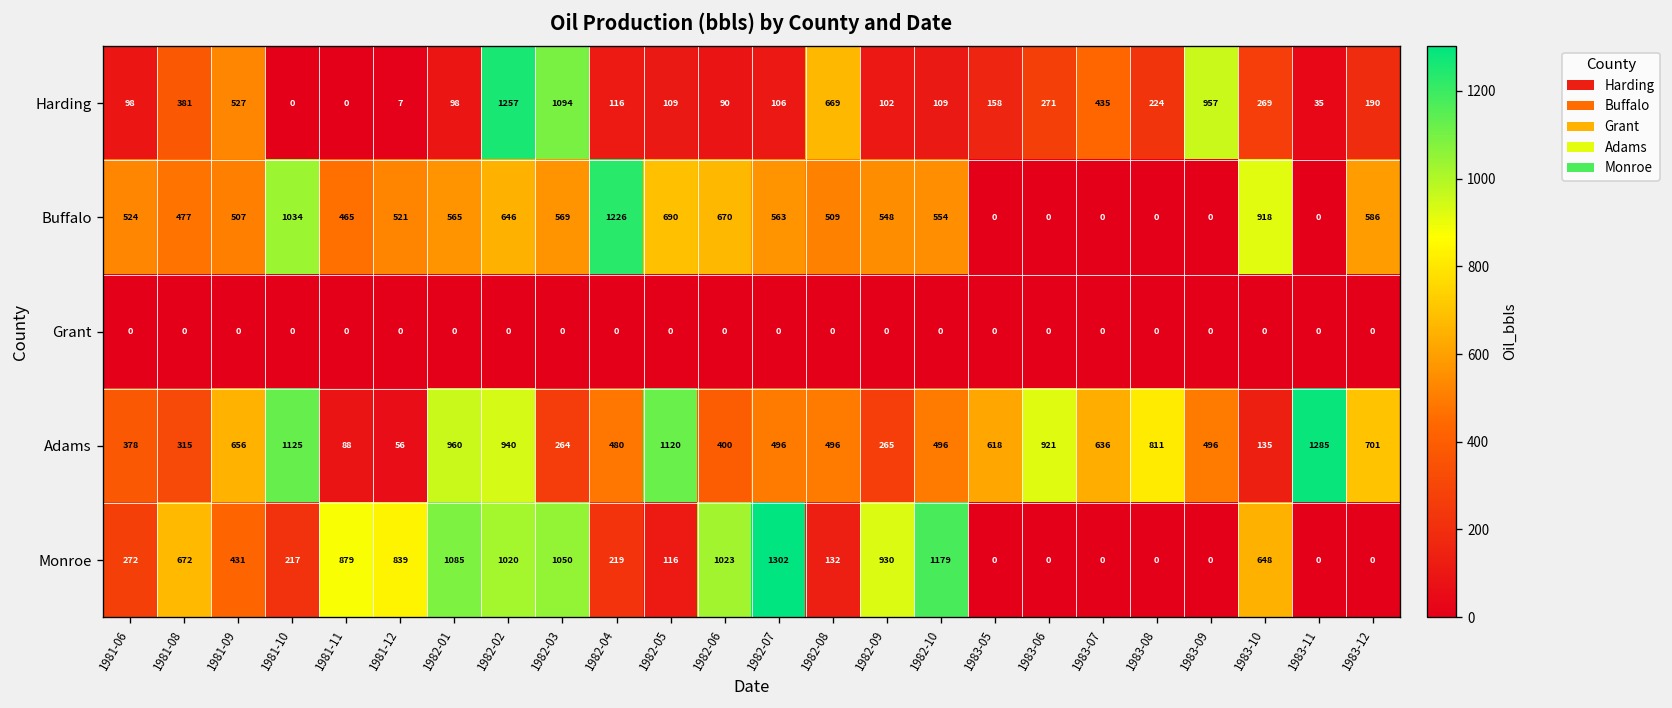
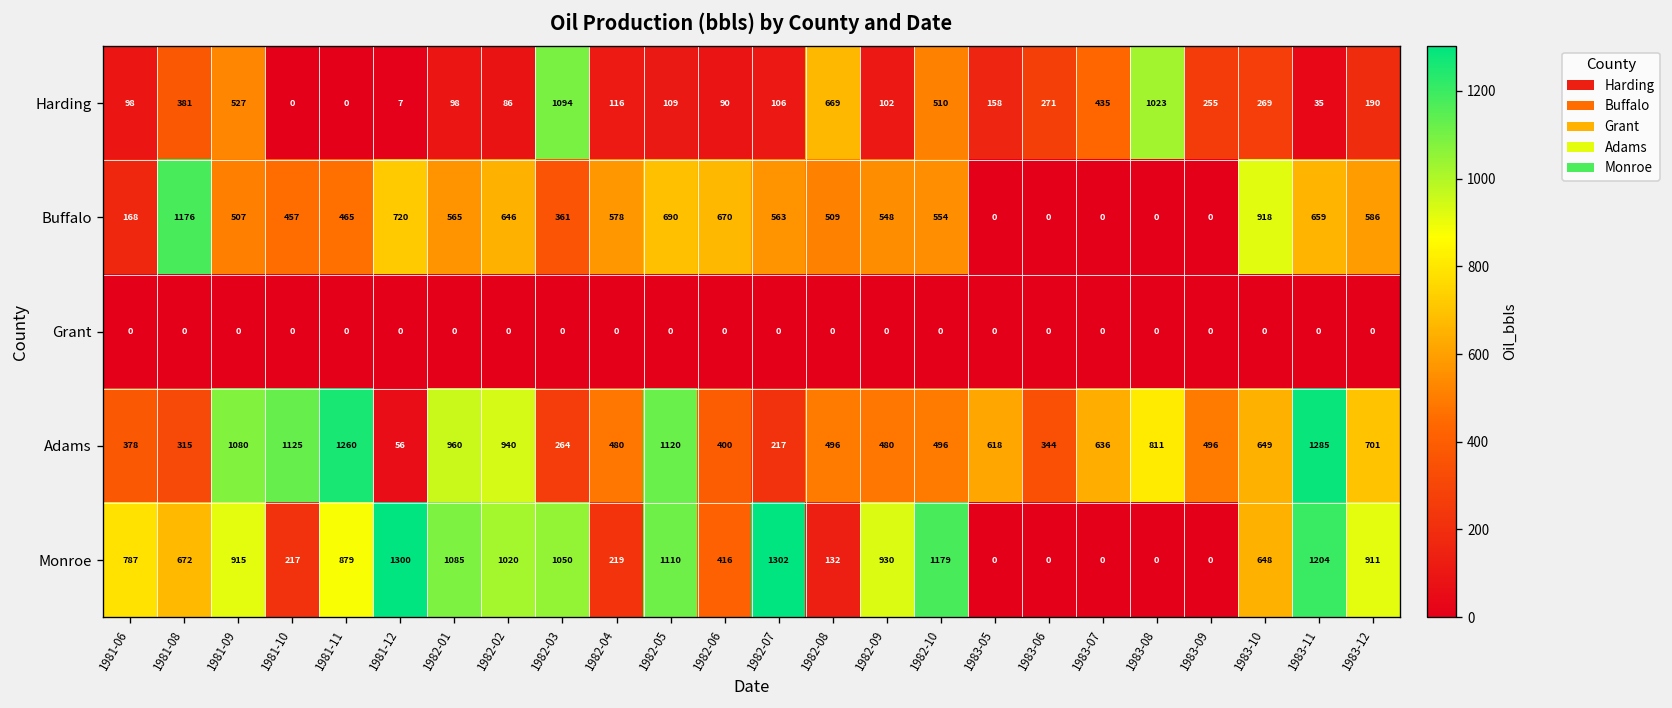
  {
    "Harding": {
      "1981-06": 98,
      "1981-08": 381,
      "1981-09": 527,
      "1981-10": 0,
      "1981-11": 0,
      "1981-12": 7,
      "1982-01": 98,
-     "1982-02": 1257,
+     "1982-02": 86,
      "1982-03": 1094,
      "1982-04": 116,
      "1982-05": 109,
      "1982-06": 90,
      "1982-07": 106,
      "1982-08": 669,
      "1982-09": 102,
-     "1982-10": 109,
+     "1982-10": 510,
      "1983-05": 158,
      "1983-06": 271,
      "1983-07": 435,
-     "1983-08": 224,
-     "1983-09": 957,
+     "1983-08": 1023,
+     "1983-09": 255,
      "1983-10": 269,
      "1983-11": 35,
      "1983-12": 190
    },
    "Buffalo": {
-     "1981-06": 524,
-     "1981-08": 477,
+     "1981-06": 168,
+     "1981-08": 1176,
      "1981-09": 507,
-     "1981-10": 1034,
+     "1981-10": 457,
      "1981-11": 465,
-     "1981-12": 521,
+     "1981-12": 720,
      "1982-01": 565,
      "1982-02": 646,
-     "1982-03": 569,
-     "1982-04": 1226,
+     "1982-03": 361,
+     "1982-04": 578,
      "1982-05": 690,
      "1982-06": 670,
      "1982-07": 563,
      "1982-08": 509,
      "1982-09": 548,
      "1982-10": 554,
      "1983-05": 0,
      "1983-06": 0,
      "1983-07": 0,
      "1983-08": 0,
      "1983-09": 0,
      "1983-10": 918,
-     "1983-11": 0,
+     "1983-11": 659,
      "1983-12": 586
    },
    "Grant": {
      "1981-06": 0,
      "1981-08": 0,
      "1981-09": 0,
      "1981-10": 0,
      "1981-11": 0,
      "1981-12": 0,
      "1982-01": 0,
      "1982-02": 0,
      "1982-03": 0,
      "1982-04": 0,
      "1982-05": 0,
      "1982-06": 0,
      "1982-07": 0,
      "1982-08": 0,
      "1982-09": 0,
      "1982-10": 0,
      "1983-05": 0,
      "1983-06": 0,
      "1983-07": 0,
      "1983-08": 0,
      "1983-09": 0,
      "1983-10": 0,
      "1983-11": 0,
      "1983-12": 0
    },
    "Adams": {
      "1981-06": 378,
      "1981-08": 315,
-     "1981-09": 656,
+     "1981-09": 1080,
      "1981-10": 1125,
-     "1981-11": 88,
+     "1981-11": 1260,
      "1981-12": 56,
      "1982-01": 960,
      "1982-02": 940,
      "1982-03": 264,
      "1982-04": 480,
      "1982-05": 1120,
      "1982-06": 400,
-     "1982-07": 496,
+     "1982-07": 217,
      "1982-08": 496,
-     "1982-09": 265,
+     "1982-09": 480,
      "1982-10": 496,
      "1983-05": 618,
-     "1983-06": 921,
+     "1983-06": 344,
      "1983-07": 636,
      "1983-08": 811,
      "1983-09": 496,
-     "1983-10": 135,
+     "1983-10": 649,
      "1983-11": 1285,
      "1983-12": 701
    },
    "Monroe": {
-     "1981-06": 272,
+     "1981-06": 787,
      "1981-08": 672,
-     "1981-09": 431,
+     "1981-09": 915,
      "1981-10": 217,
      "1981-11": 879,
-     "1981-12": 839,
+     "1981-12": 1300,
      "1982-01": 1085,
      "1982-02": 1020,
      "1982-03": 1050,
      "1982-04": 219,
-     "1982-05": 116,
-     "1982-06": 1023,
+     "1982-05": 1110,
+     "1982-06": 416,
      "1982-07": 1302,
      "1982-08": 132,
      "1982-09": 930,
      "1982-10": 1179,
      "1983-05": 0,
      "1983-06": 0,
      "1983-07": 0,
      "1983-08": 0,
      "1983-09": 0,
      "1983-10": 648,
-     "1983-11": 0,
-     "1983-12": 0
+     "1983-11": 1204,
+     "1983-12": 911
    }
  }
